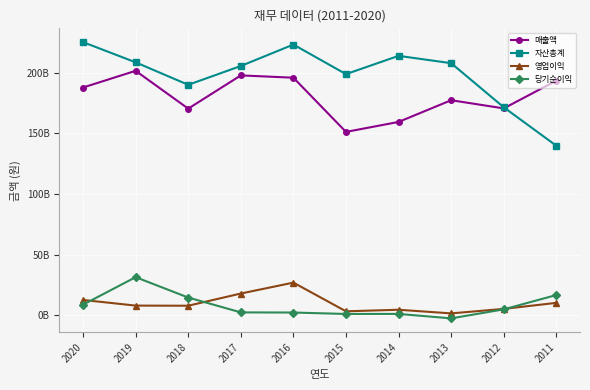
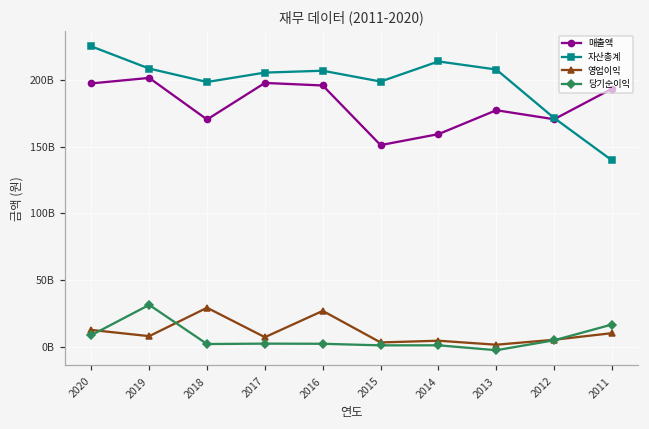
  {
    "매출액": {
-     "2020": 188000000000,
+     "2020": 198000000000,
      "2019": 202000000000,
      "2018": 170000000000,
      "2017": 198000000000,
      "2016": 196000000000,
      "2015": 151000000000,
      "2014": 159000000000,
      "2013": 177000000000
    },
    "자산총계": {
      "2020": 225000000000,
      "2019": 209000000000,
-     "2018": 190000000000,
+     "2018": 199000000000,
      "2017": 206000000000,
-     "2016": 223000000000,
+     "2016": 207000000000,
      "2015": 199000000000,
      "2014": 214000000000,
      "2013": 208000000000,
      "2011": 140000000000
    },
    "영업이익": {
      "2020": 12000000000,
      "2019": 8000000000,
-     "2018": 8000000000,
-     "2017": 18000000000,
+     "2018": 29000000000,
+     "2017": 7000000000,
      "2016": 27000000000,
      "2015": 3000000000,
      "2014": 4000000000,
      "2013": 1000000000,
      "2011": 10000000000
    },
    "당기순이익": {
      "2020": 9000000000,
      "2019": 31000000000,
-     "2018": 14000000000,
+     "2018": 2000000000,
      "2017": 2000000000,
      "2016": 2000000000,
      "2015": 1000000000,
      "2014": 1000000000,
      "2013": -3000000000,
      "2011": 17000000000
    }
  }
